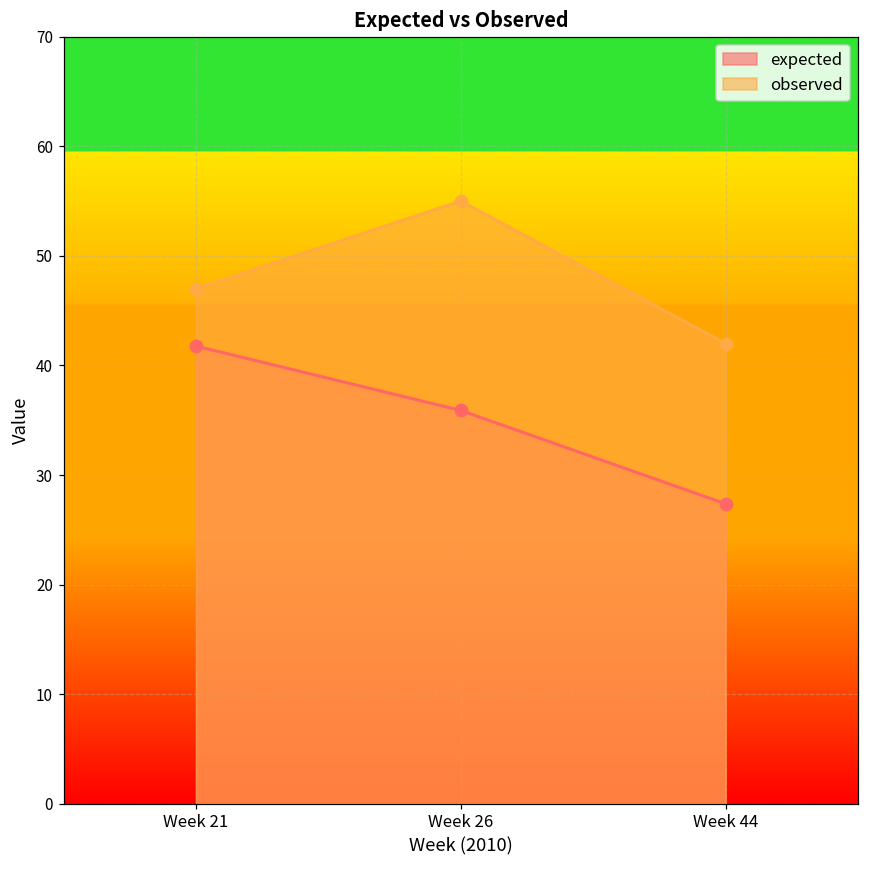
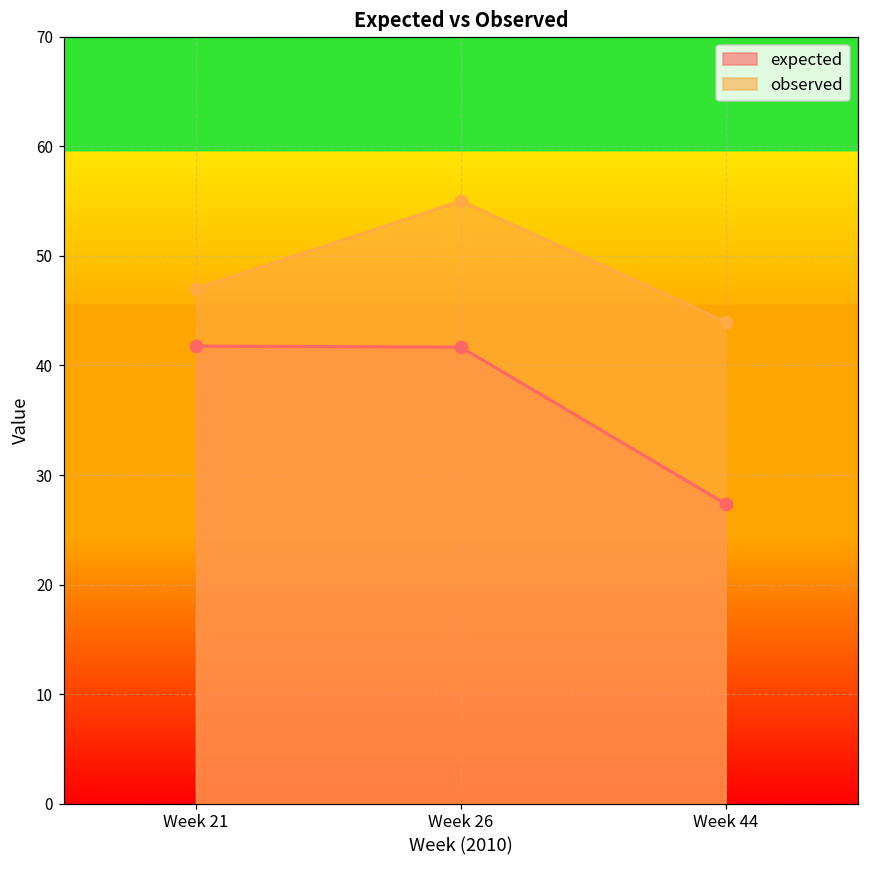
  {
    "expected": {
      "Week 21": 42,
-     "Week 26": 36,
+     "Week 26": 42,
      "Week 44": 27
    },
    "observed": {
      "Week 21": 47,
      "Week 26": 55,
-     "Week 44": 42
+     "Week 44": 44
    }
  }
